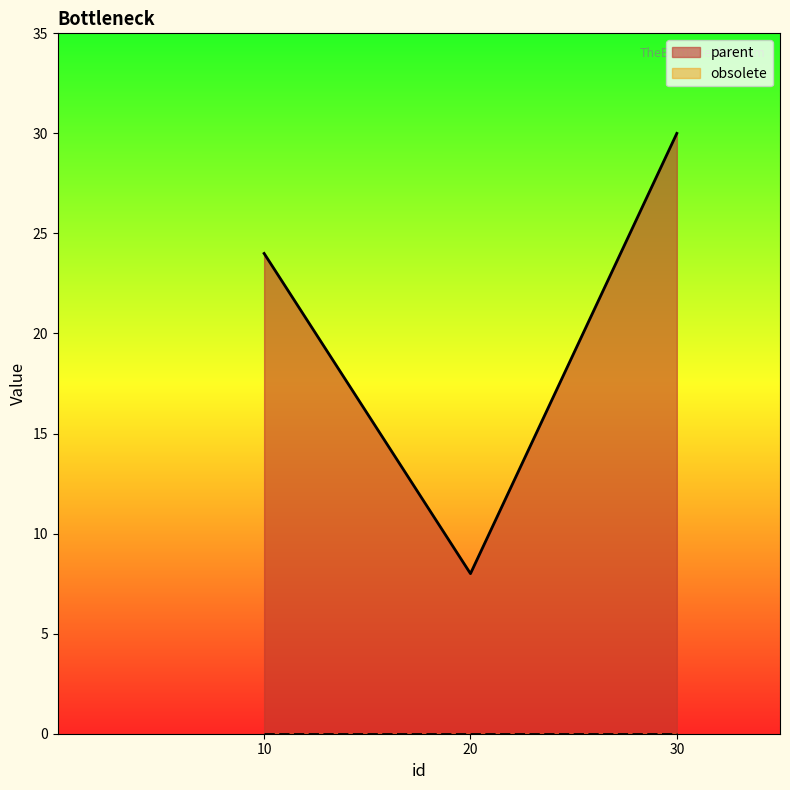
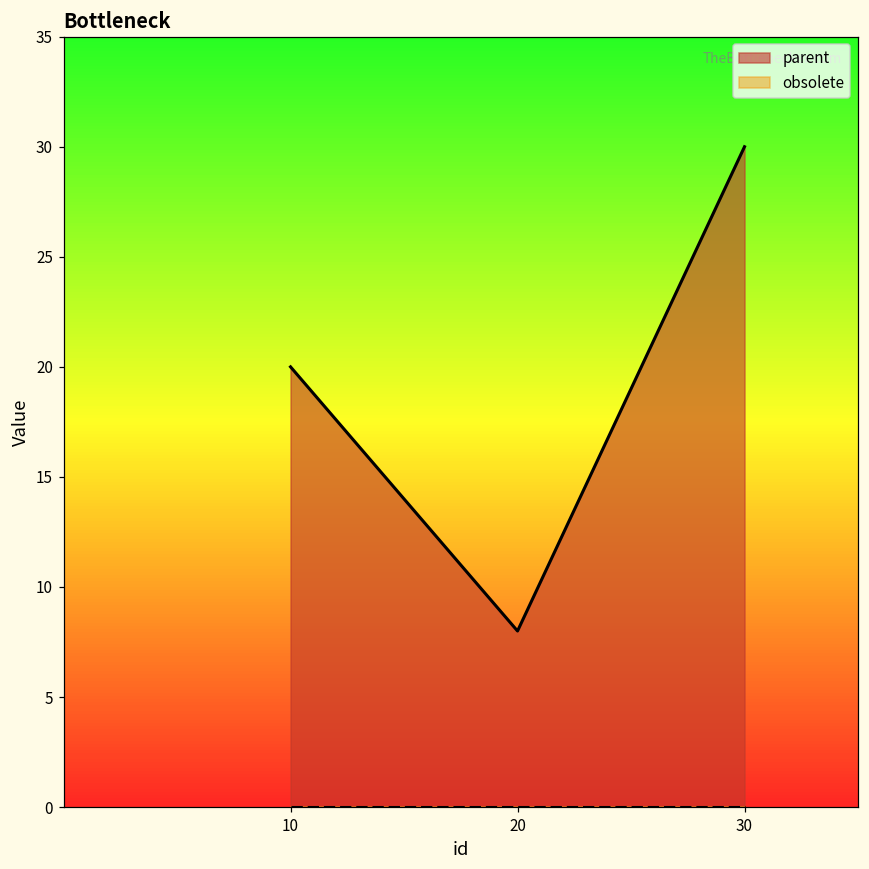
  {
    "parent": {
-     "10": 24,
+     "10": 20,
      "20": 8,
      "30": 30
    },
    "obsolete": {
      "10": 0,
      "20": 0,
      "30": 0
    }
  }
